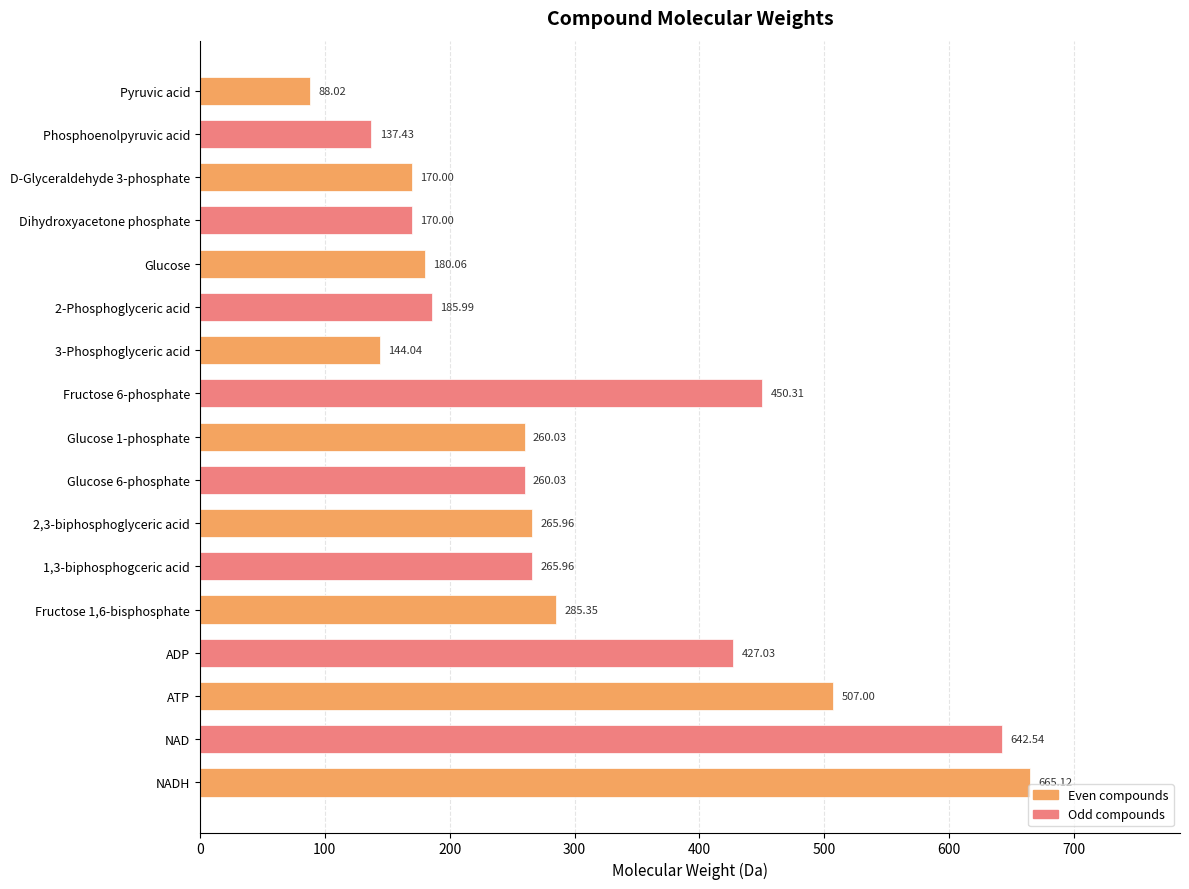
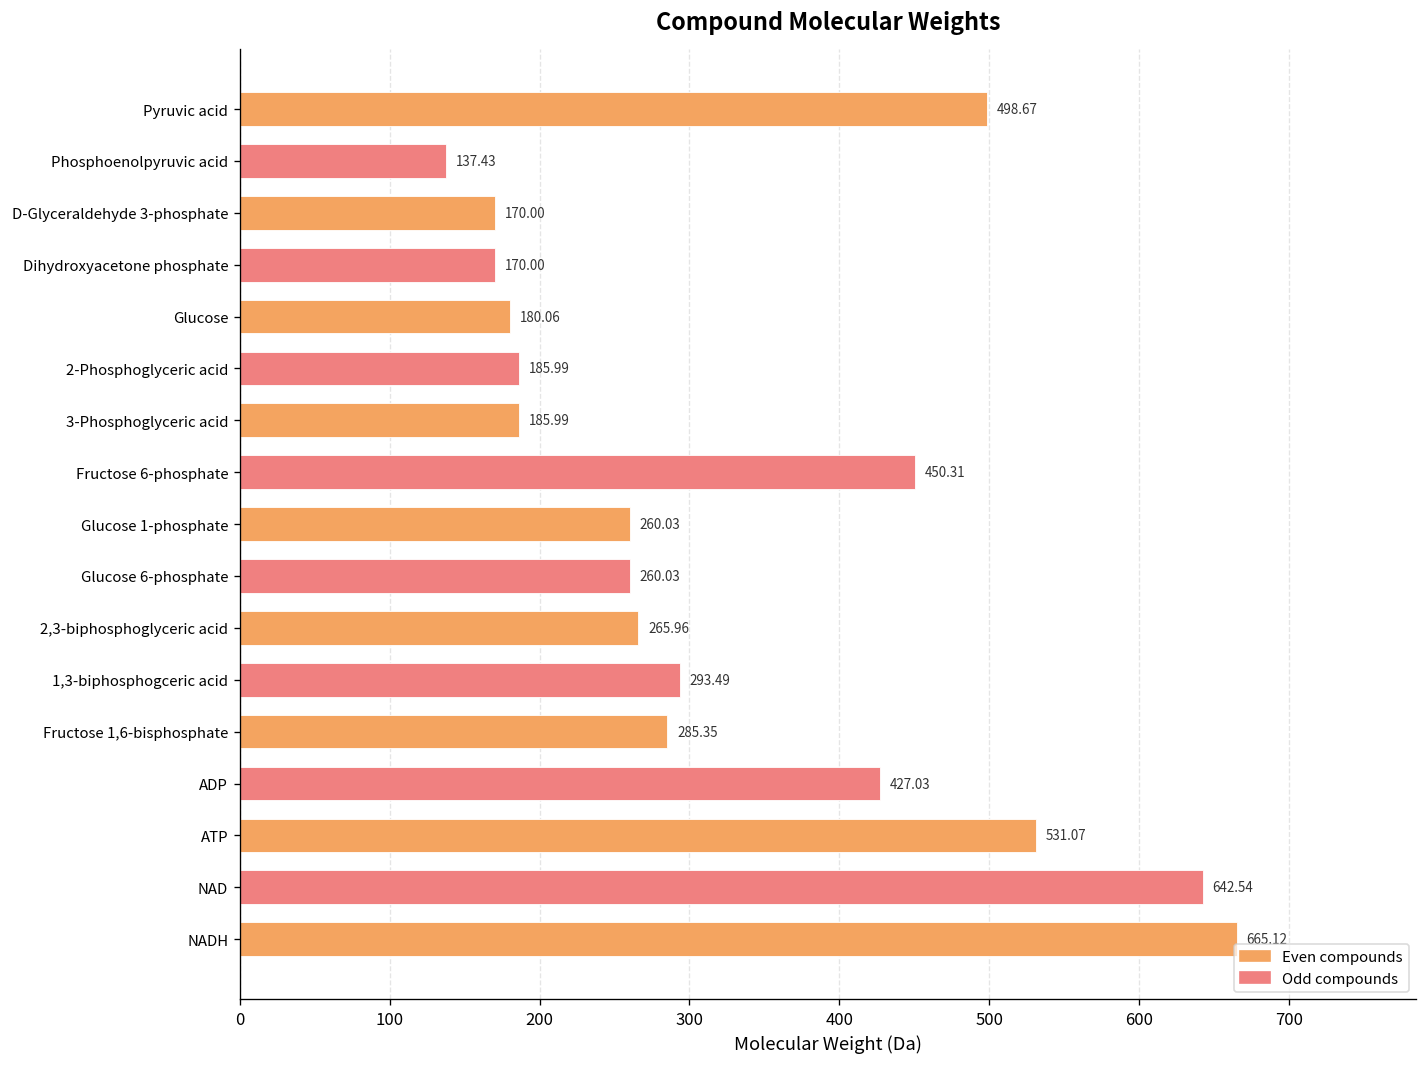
  {
-   "Pyruvic acid": 88.02,
+   "Pyruvic acid": 498.67,
    "Phosphoenolpyruvic acid": 137.43,
    "D-Glyceraldehyde 3-phosphate": 170.00,
    "Dihydroxyacetone phosphate": 170.00,
    "Glucose": 180.06,
    "2-Phosphoglyceric acid": 185.99,
-   "3-Phosphoglyceric acid": 144.04,
+   "3-Phosphoglyceric acid": 185.99,
    "Fructose 6-phosphate": 450.31,
    "Glucose 1-phosphate": 260.03,
    "Glucose 6-phosphate": 260.03,
    "2,3-biphosphoglyceric acid": 265.96,
-   "1,3-biphosphogceric acid": 265.96,
+   "1,3-biphosphogceric acid": 293.49,
    "Fructose 1,6-bisphosphate": 285.35,
    "ADP": 427.03,
-   "ATP": 507.00,
+   "ATP": 531.07,
    "NAD": 642.54
  }
